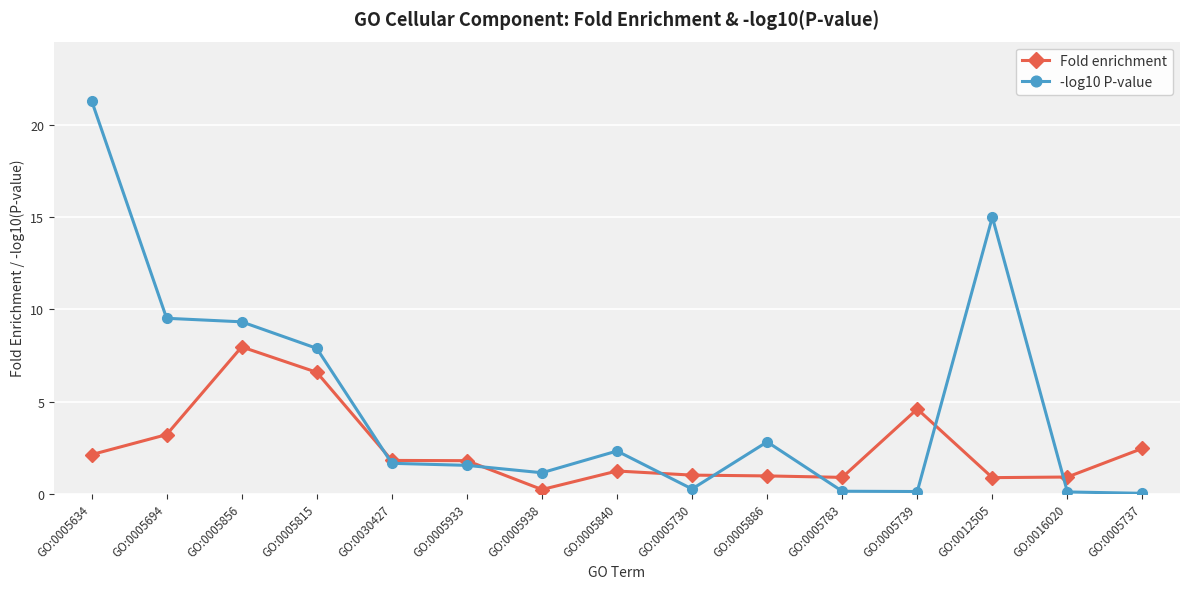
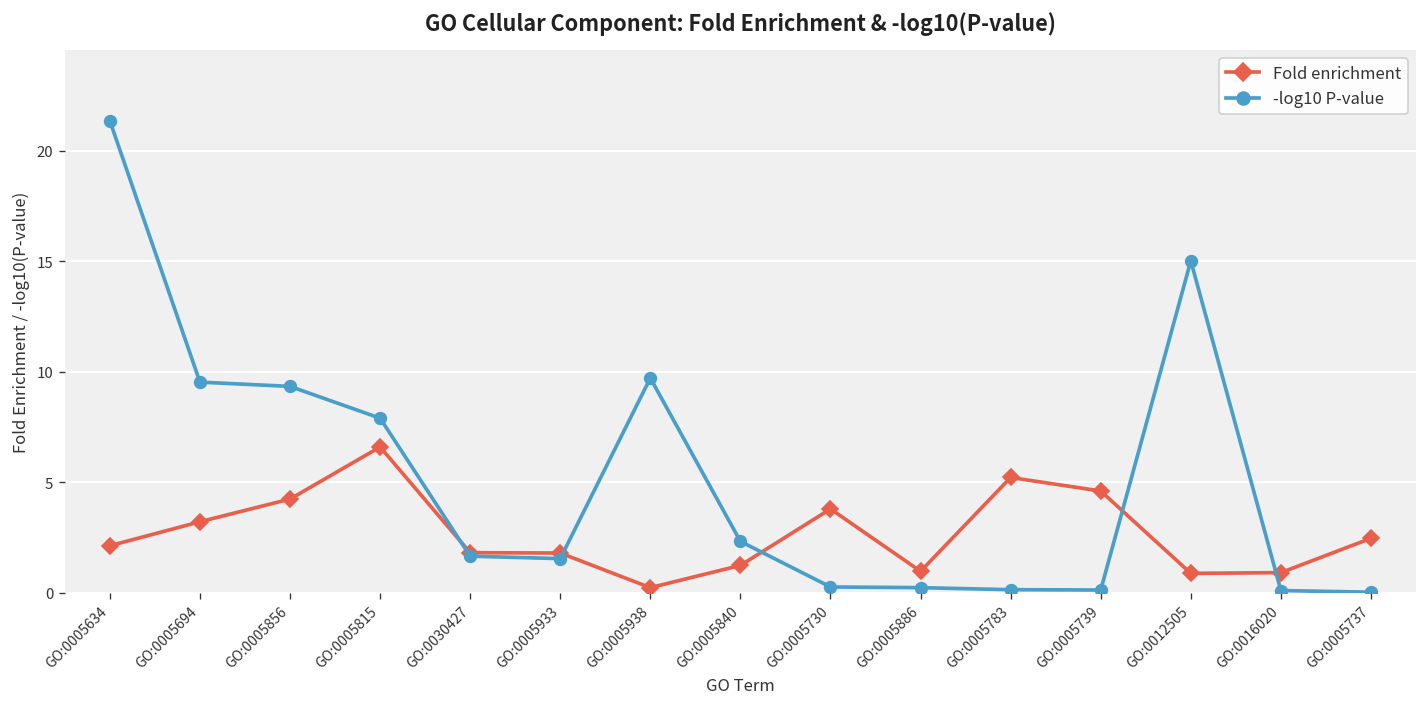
  {
    "Fold enrichment": {
      "GO:0005634": 2.1,
      "GO:0005694": 3.2,
-     "GO:0005856": 8.0,
+     "GO:0005856": 4.2,
      "GO:0005815": 6.6,
      "GO:0030427": 1.8,
      "GO:0005933": 1.8,
      "GO:0005938": 0.2,
      "GO:0005840": 1.2,
-     "GO:0005730": 1.0,
+     "GO:0005730": 3.8,
      "GO:0005886": 1.0,
-     "GO:0005783": 0.9,
+     "GO:0005783": 5.2,
      "GO:0005739": 4.6,
      "GO:0012505": 0.9,
      "GO:0016020": 0.9,
      "GO:0005737": 2.5
    },
    "-log10 P-value": {
      "GO:0005634": 21.3,
      "GO:0005694": 9.5,
      "GO:0005856": 9.3,
      "GO:0005815": 7.9,
      "GO:0030427": 1.6,
      "GO:0005933": 1.5,
-     "GO:0005938": 1.1,
+     "GO:0005938": 9.7,
      "GO:0005840": 2.3,
      "GO:0005730": 0.3,
-     "GO:0005886": 2.8,
+     "GO:0005886": 0.2,
      "GO:0005783": 0.1,
      "GO:0005739": 0.1,
      "GO:0012505": 15.0,
      "GO:0016020": 0.1,
      "GO:0005737": 0.0
    }
  }
